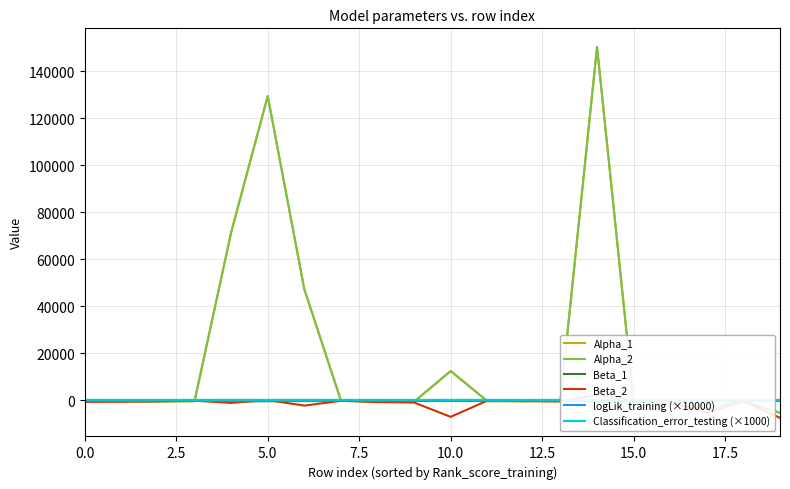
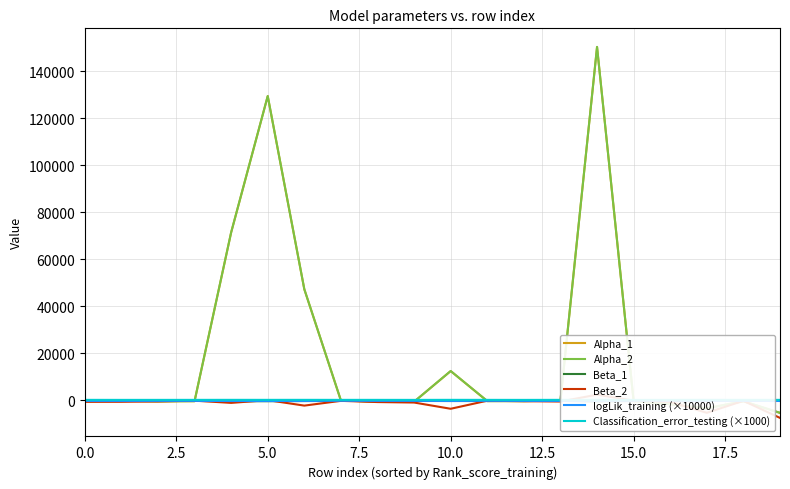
  {
    "Beta_2": {
-     "10.0": -7000
+     "10.0": -4000
    }
  }
